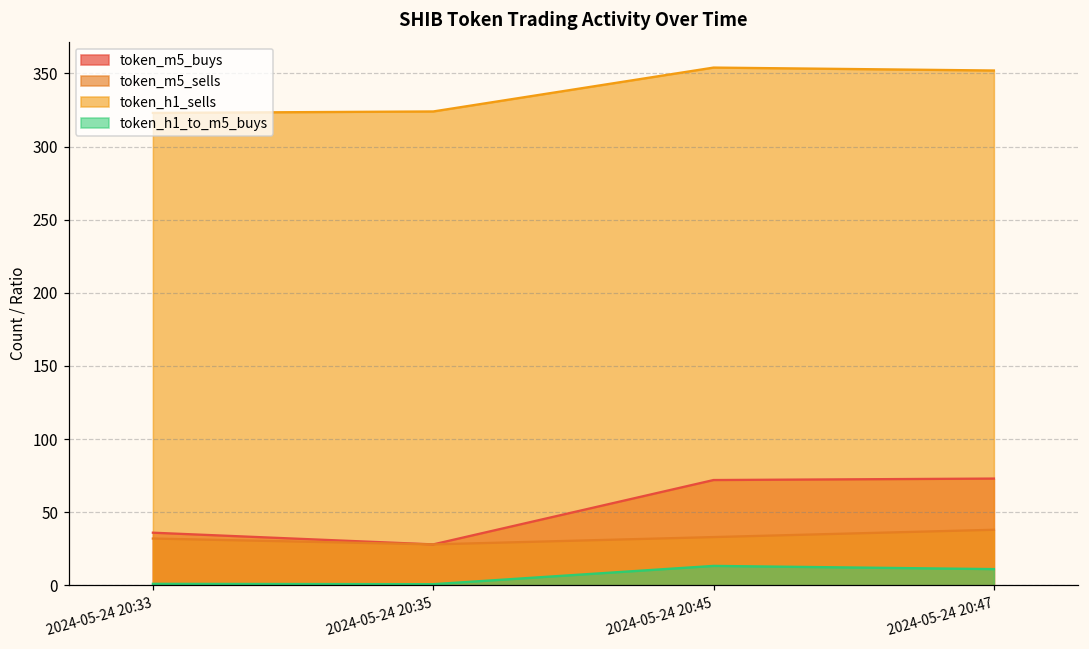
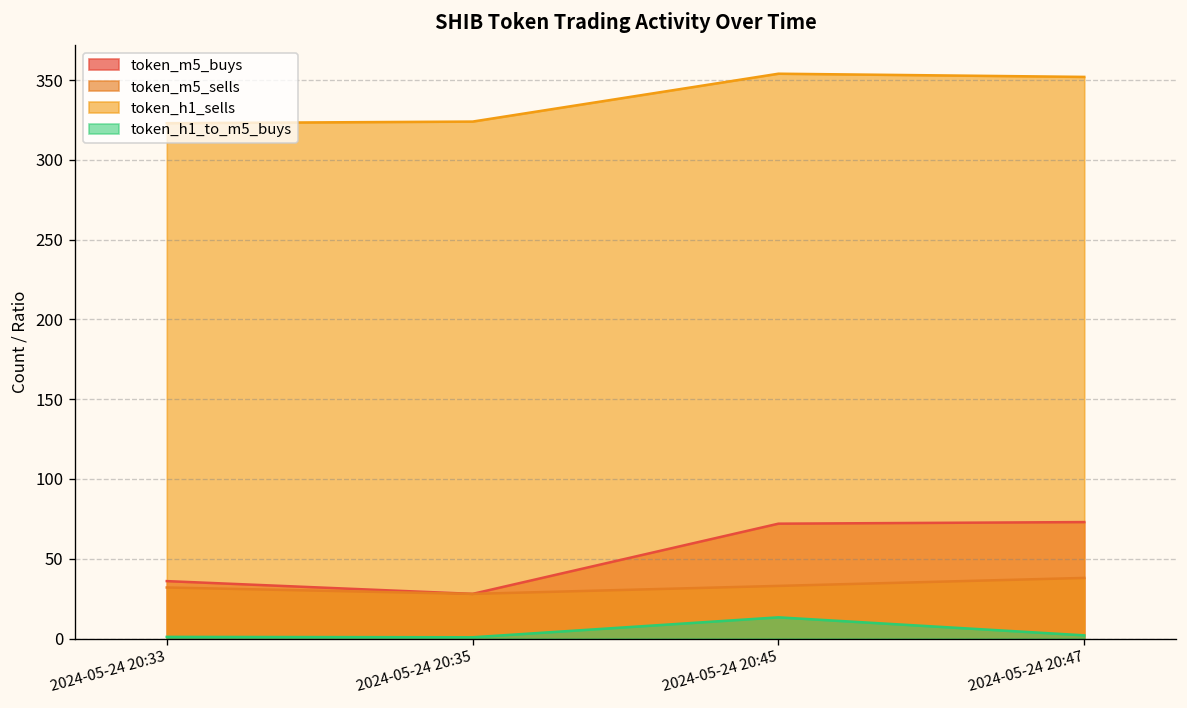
  {
    "token_h1_to_m5_buys": {
      "2024-05-24 20:33": 1,
      "2024-05-24 20:35": 1,
      "2024-05-24 20:45": 13,
-     "2024-05-24 20:47": 11
+     "2024-05-24 20:47": 2
    }
  }
